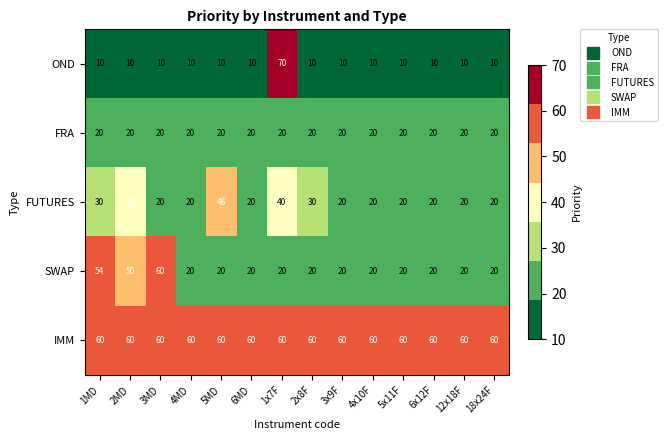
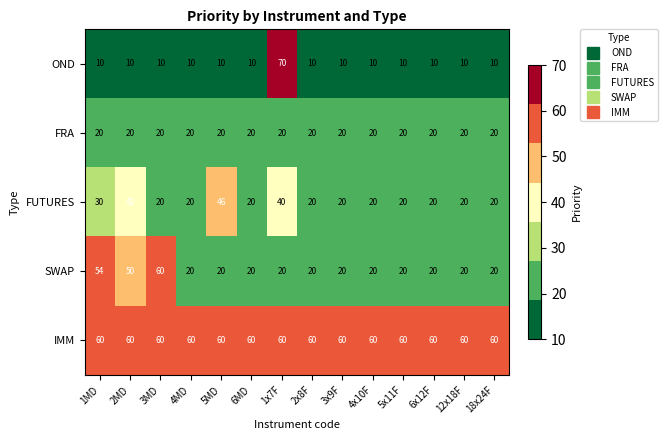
  {
    "OND": {
      "1MD": 10,
      "2MD": 10,
      "3MD": 10,
      "4MD": 10,
      "5MD": 10,
      "6MD": 10,
      "1x7F": 70,
      "2x8F": 10,
      "3x9F": 10,
      "4x10F": 10,
      "5x11F": 10,
      "6x12F": 10,
      "12x18F": 10,
      "18x24F": 10
    },
    "FRA": {
      "1MD": 20,
      "2MD": 20,
      "3MD": 20,
      "4MD": 20,
      "5MD": 20,
      "6MD": 20,
      "1x7F": 20,
      "2x8F": 20,
      "3x9F": 20,
      "4x10F": 20,
      "5x11F": 20,
      "6x12F": 20,
      "12x18F": 20,
      "18x24F": 20
    },
    "FUTURES": {
      "1MD": 30,
      "2MD": 42,
      "3MD": 20,
      "4MD": 20,
      "5MD": 46,
      "6MD": 20,
      "1x7F": 40,
-     "2x8F": 30,
+     "2x8F": 20,
      "3x9F": 20,
      "4x10F": 20,
      "5x11F": 20,
      "6x12F": 20,
      "12x18F": 20,
      "18x24F": 20
    },
    "SWAP": {
      "1MD": 54,
      "2MD": 50,
      "3MD": 60,
      "4MD": 20,
      "5MD": 20,
      "6MD": 20,
      "1x7F": 20,
      "2x8F": 20,
      "3x9F": 20,
      "4x10F": 20,
      "5x11F": 20,
      "6x12F": 20,
      "12x18F": 20,
      "18x24F": 20
    },
    "IMM": {
      "1MD": 60,
      "2MD": 60,
      "3MD": 60,
      "4MD": 60,
      "5MD": 60,
      "6MD": 60,
      "1x7F": 60,
      "2x8F": 60,
      "3x9F": 60,
      "4x10F": 60,
      "5x11F": 60,
      "6x12F": 60,
      "12x18F": 60,
      "18x24F": 60
    }
  }
